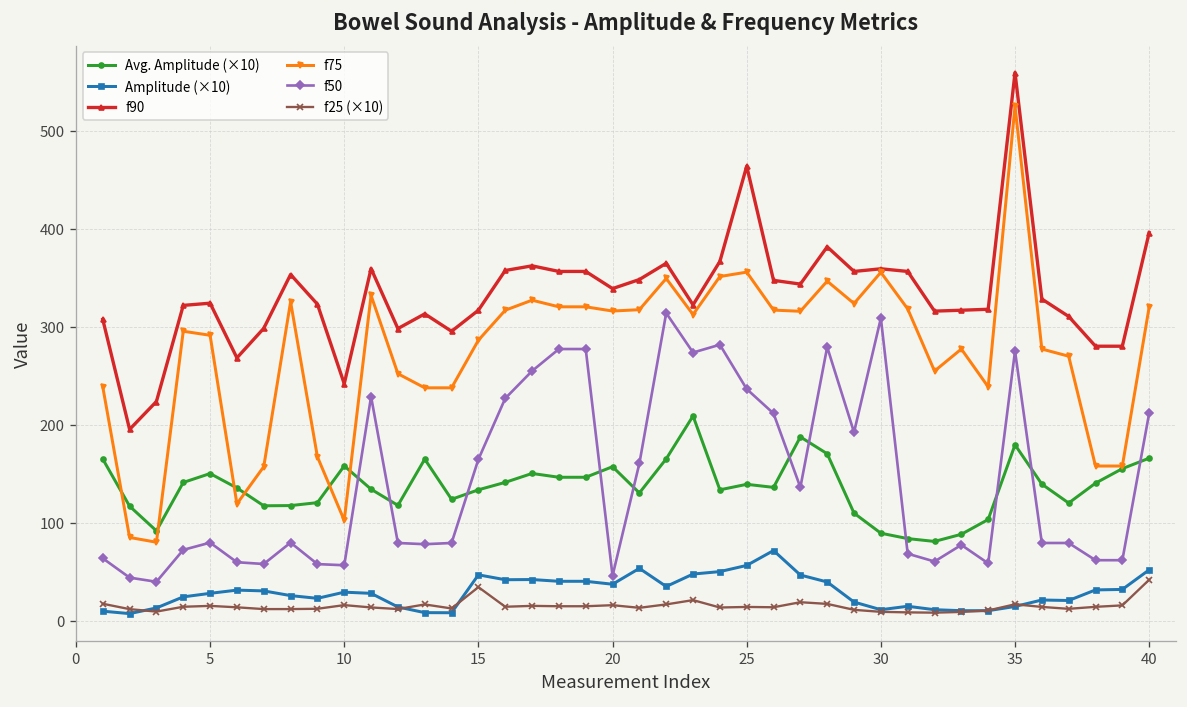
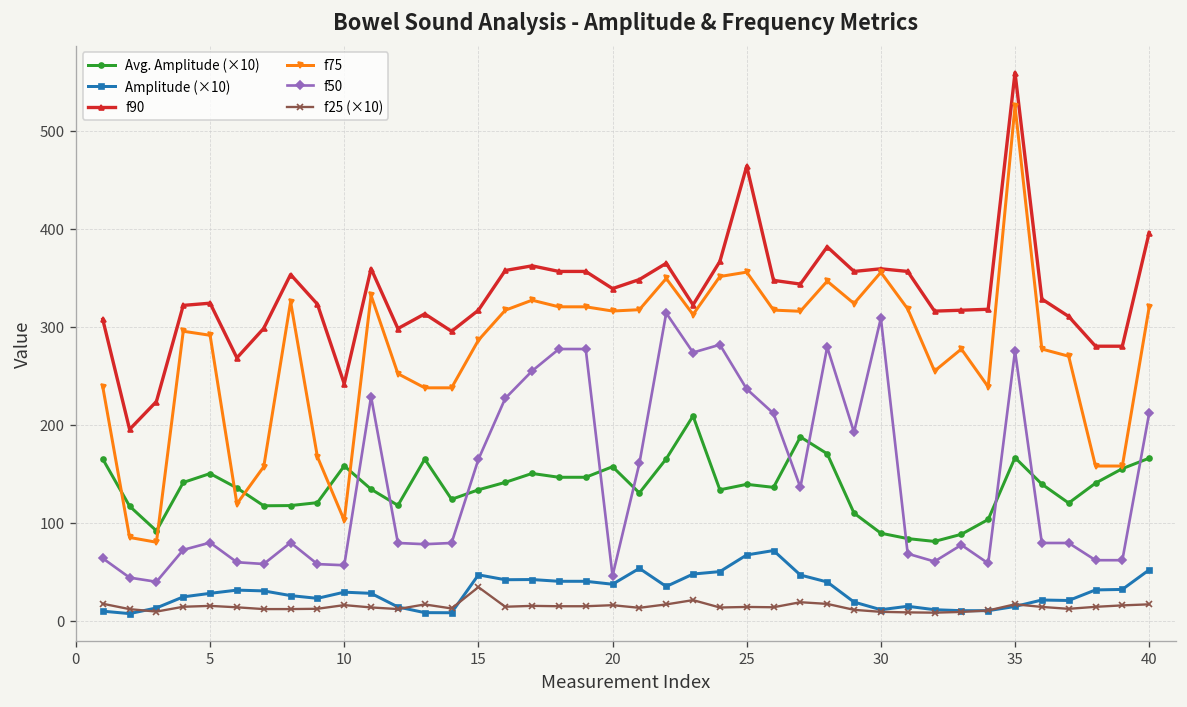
  {
    "Avg. Amplitude (×10)": {
      "5": 150,
      "10": 160,
      "15": 130,
      "20": 160,
      "25": 140,
      "30": 90,
-     "35": 180,
+     "35": 170,
      "40": 170
    },
    "Amplitude (×10)": {
      "5": 30,
      "10": 30,
      "15": 50,
      "20": 40,
-     "25": 60,
+     "25": 70,
      "40": 50
    },
    "f90": {
      "5": 320,
      "10": 240,
      "15": 320,
      "20": 340,
      "25": 460,
      "30": 360,
      "35": 560,
      "40": 400
    },
    "f75": {
      "5": 290,
      "10": 100,
      "15": 290,
      "20": 320,
      "25": 360,
      "30": 360,
      "35": 530,
      "40": 320
    },
    "f50": {
      "5": 80,
      "10": 60,
      "15": 160,
      "20": 50,
      "25": 240,
      "30": 310,
      "35": 280,
      "40": 210
    },
    "f25 (×10)": {
      "5": 20,
      "10": 20,
      "15": 30,
      "20": 20,
      "25": 10,
-     "40": 40
+     "40": 20
    }
  }
